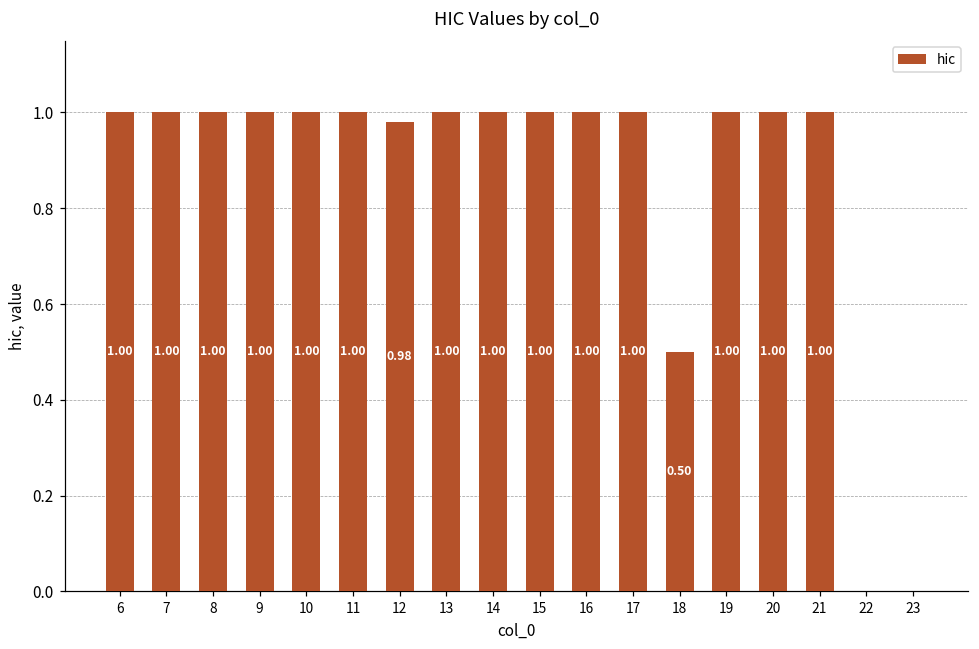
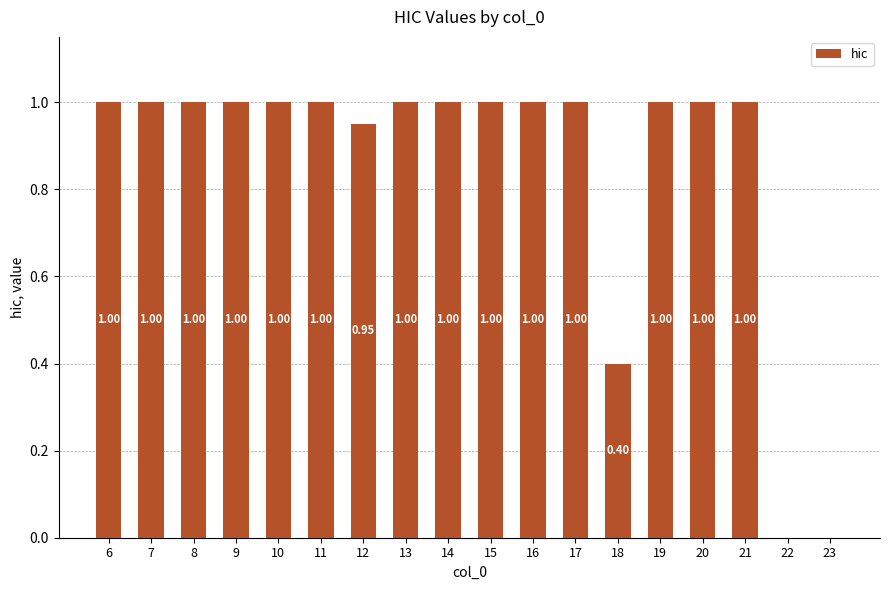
  {
    "6": 1.00,
    "7": 1.00,
    "8": 1.00,
    "9": 1.00,
    "10": 1.00,
    "11": 1.00,
-   "12": 0.98,
+   "12": 0.95,
    "13": 1.00,
    "14": 1.00,
    "15": 1.00,
    "16": 1.00,
    "17": 1.00,
-   "18": 0.50,
+   "18": 0.40,
    "19": 1.00,
    "20": 1.00,
    "21": 1.00
  }
